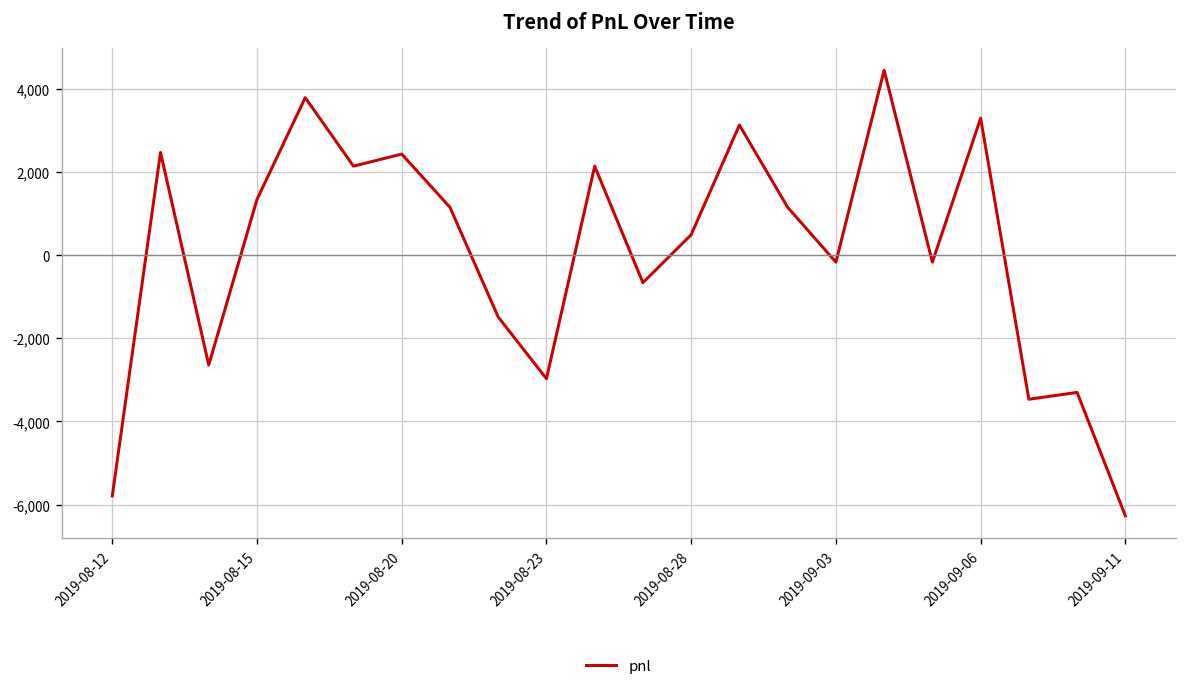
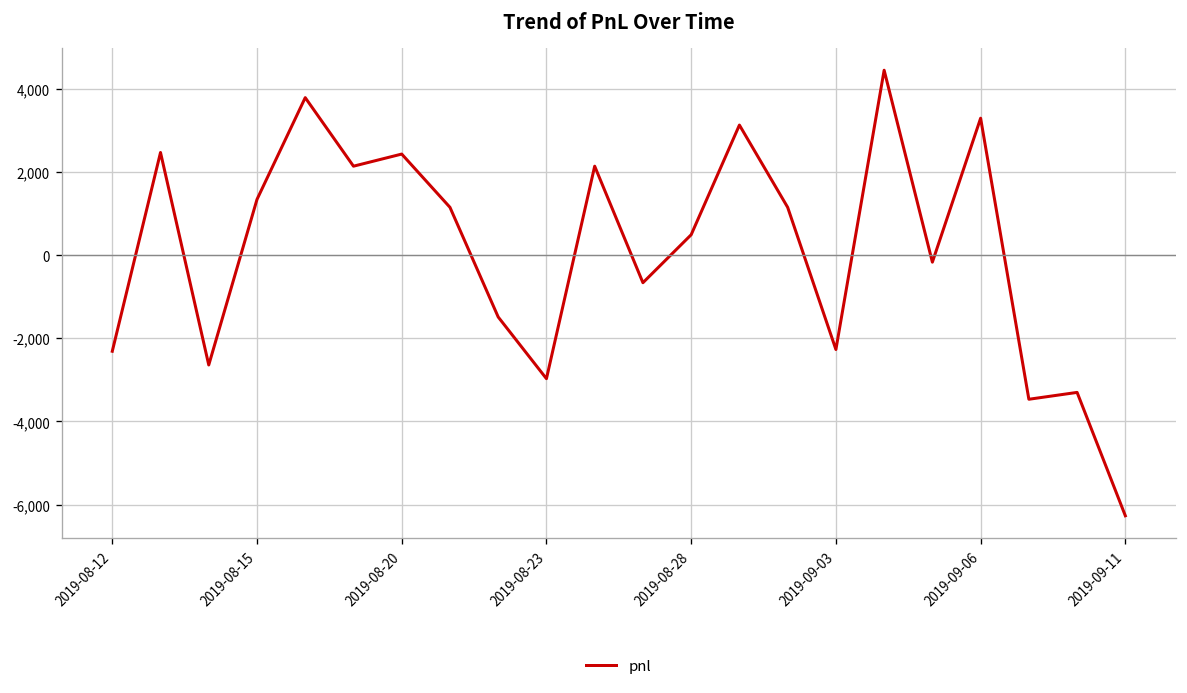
  {
-   "2019-08-12": "-5,800",
+   "2019-08-12": "-2,300",
    "2019-08-15": "1,300",
    "2019-08-20": "2,400",
    "2019-08-23": "-3,000",
    "2019-08-28": "500",
-   "2019-09-03": "-200",
+   "2019-09-03": "-2,300",
    "2019-09-06": "3,300",
    "2019-09-11": "-6,300"
  }
